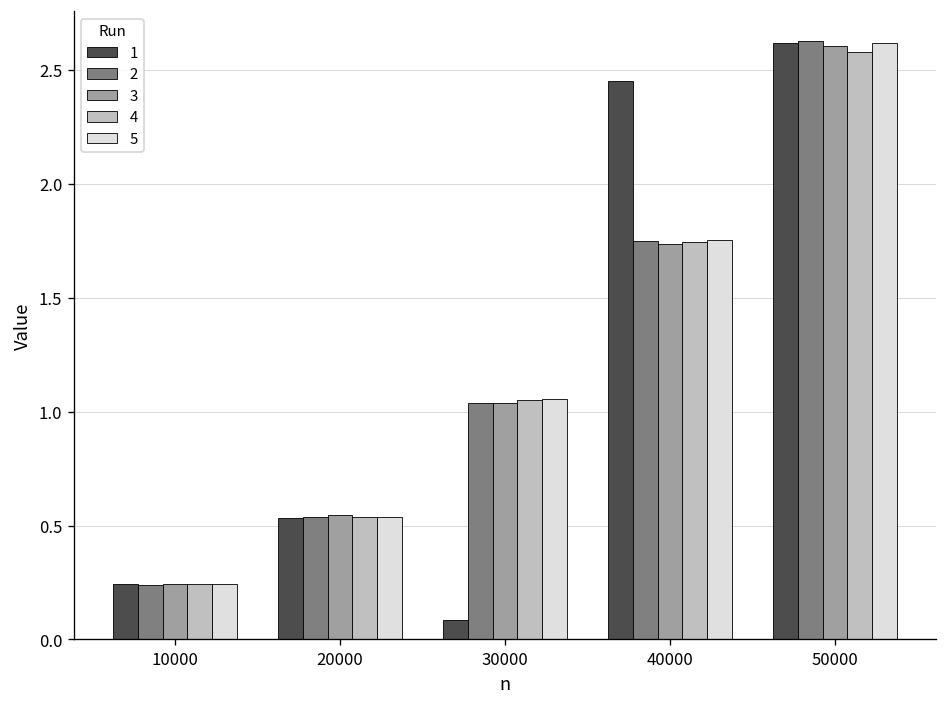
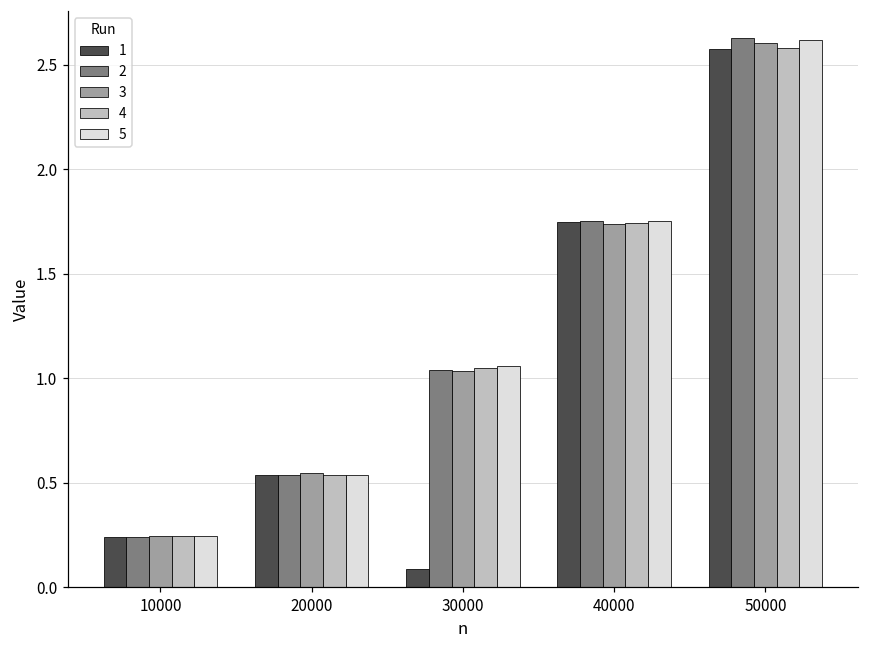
  {
    "1": {
      "10000": 0.24,
      "20000": 0.54,
      "30000": 0.09,
-     "40000": 2.45,
-     "50000": 2.62
+     "40000": 1.75,
+     "50000": 2.58
    }
  }
